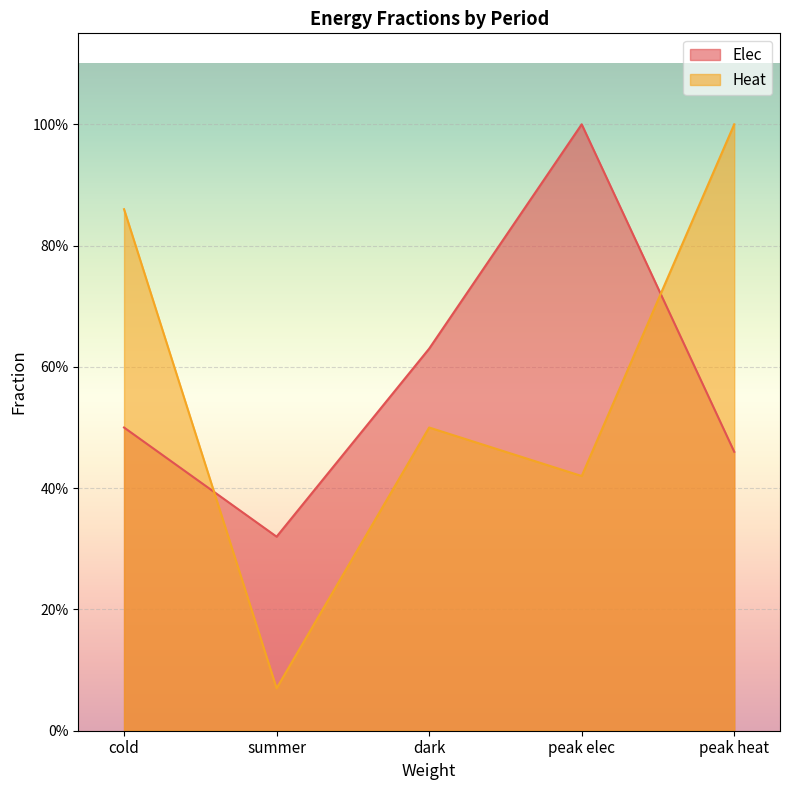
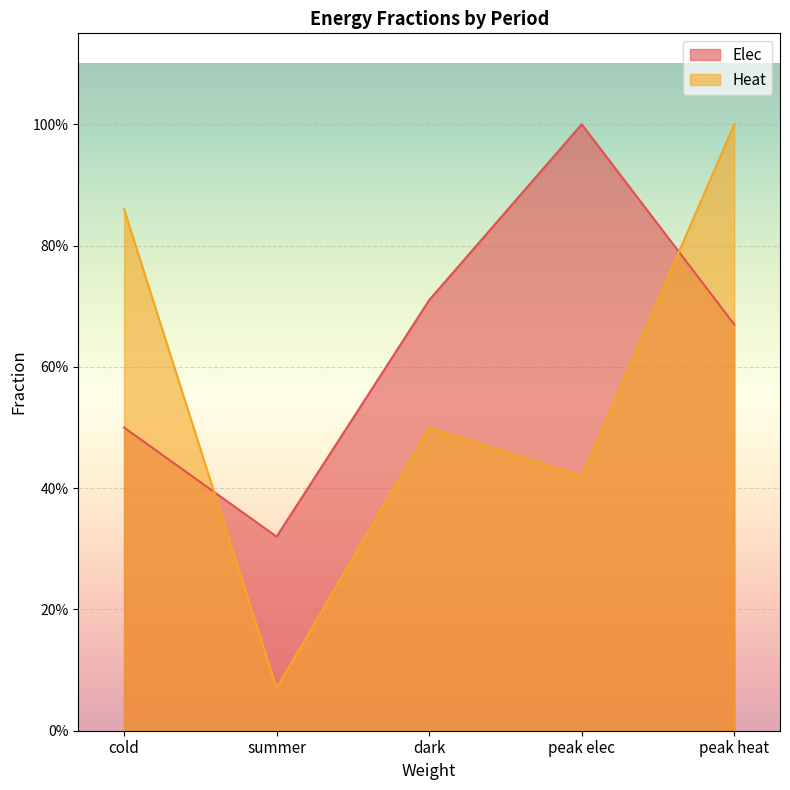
  {
    "Elec": {
      "cold": "50%",
      "summer": "32%",
-     "dark": "63%",
+     "dark": "71%",
      "peak elec": "100%",
-     "peak heat": "46%"
+     "peak heat": "67%"
    },
    "Heat": {
      "cold": "86%",
      "summer": "7%",
      "dark": "50%",
      "peak elec": "42%",
      "peak heat": "100%"
    }
  }
